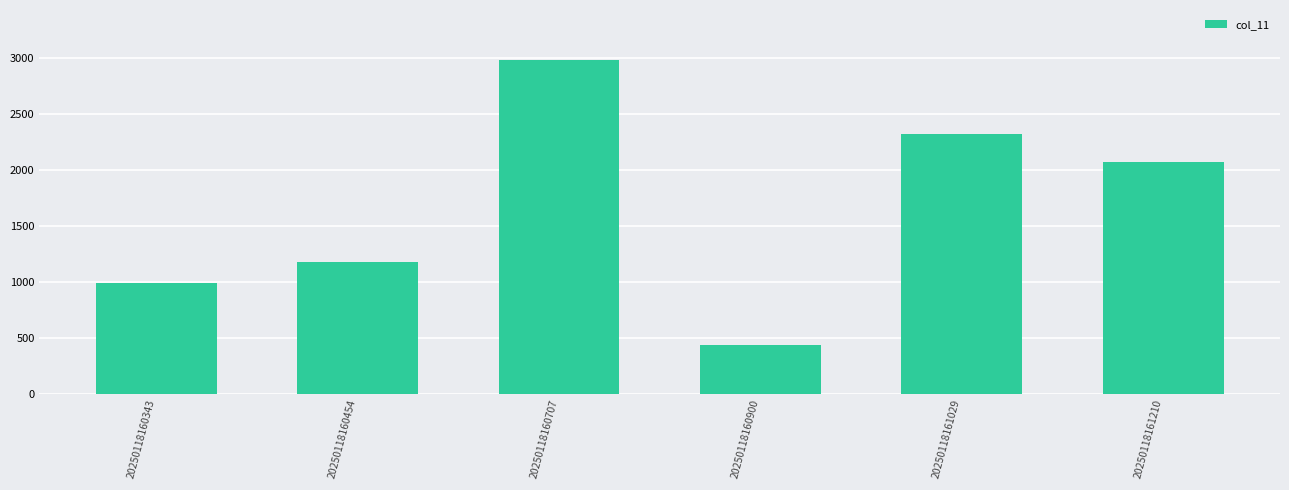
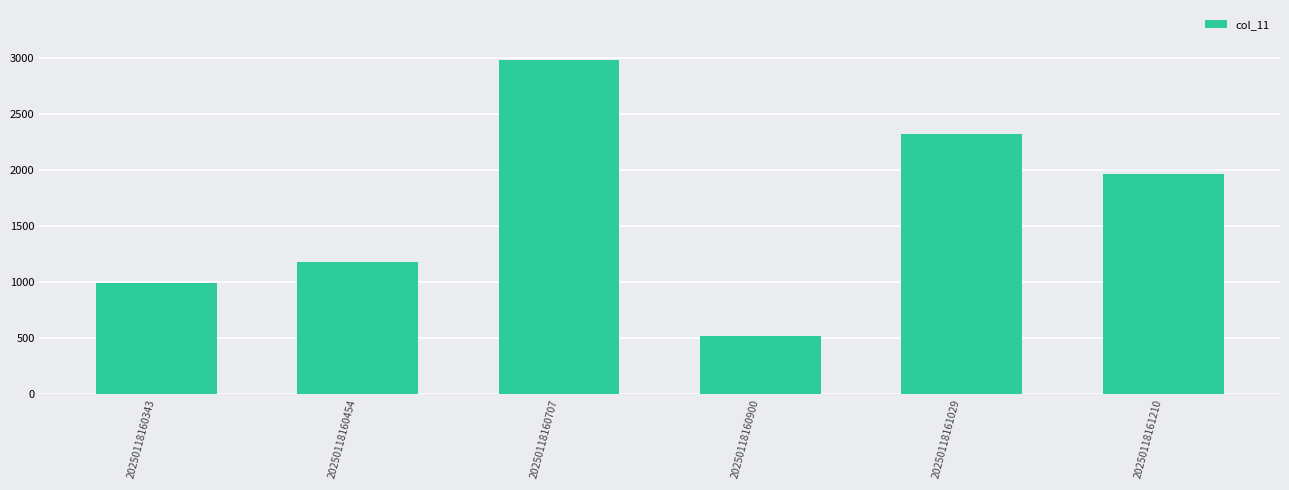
  {
    "20250118160343": 990,
    "20250118160454": 1180,
    "20250118160707": 2990,
-   "20250118160900": 440,
+   "20250118160900": 520,
    "20250118161029": 2330,
-   "20250118161210": 2080
+   "20250118161210": 1970
  }
